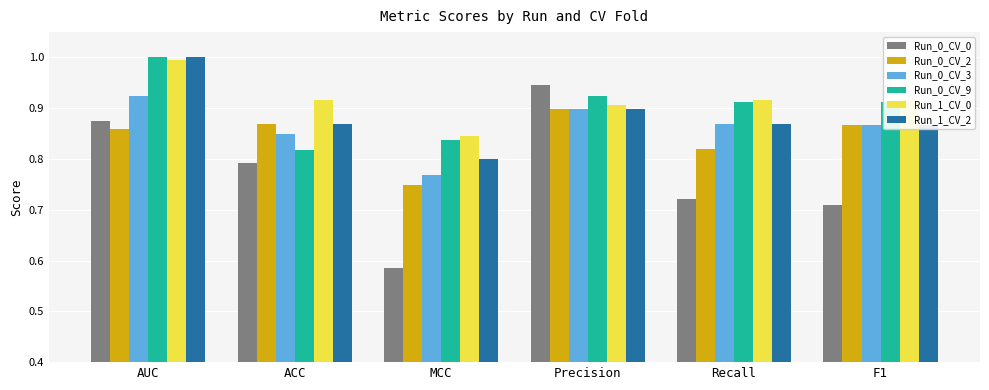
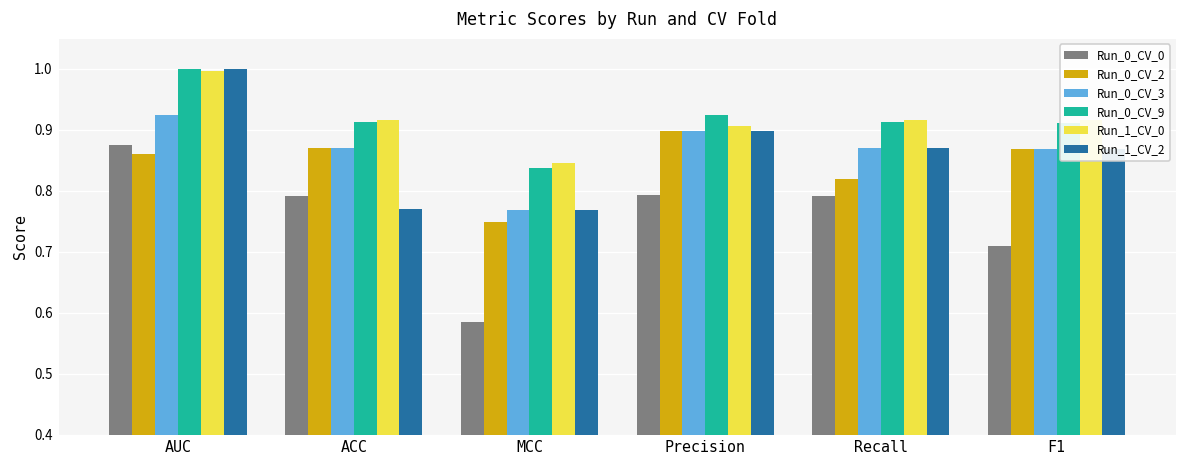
  {
    "Run_0_CV_0": {
      "AUC": 0.88,
      "ACC": 0.79,
      "MCC": 0.59,
-     "Precision": 0.95,
-     "Recall": 0.72,
+     "Precision": 0.79,
+     "Recall": 0.79,
      "F1": 0.71
    },
    "Run_0_CV_2": {
      "AUC": 0.86,
      "ACC": 0.87,
      "MCC": 0.75,
      "Precision": 0.90,
      "Recall": 0.82,
      "F1": 0.87
    },
    "Run_0_CV_3": {
      "AUC": 0.92,
-     "ACC": 0.85,
+     "ACC": 0.87,
      "MCC": 0.77,
      "Precision": 0.90,
      "Recall": 0.87,
      "F1": 0.87
    },
    "Run_0_CV_9": {
      "AUC": 1.00,
-     "ACC": 0.82,
+     "ACC": 0.91,
      "MCC": 0.84,
      "Precision": 0.93,
      "Recall": 0.91
    },
    "Run_1_CV_0": {
      "AUC": 1.00,
      "ACC": 0.92,
      "MCC": 0.85,
      "Precision": 0.91,
      "Recall": 0.92
    },
    "Run_1_CV_2": {
      "AUC": 1.00,
-     "ACC": 0.87,
-     "MCC": 0.80,
+     "ACC": 0.77,
+     "MCC": 0.77,
      "Precision": 0.90,
      "Recall": 0.87
    }
  }
